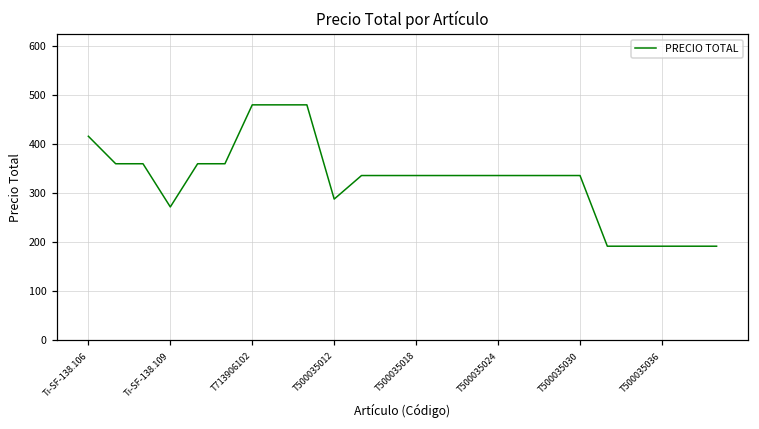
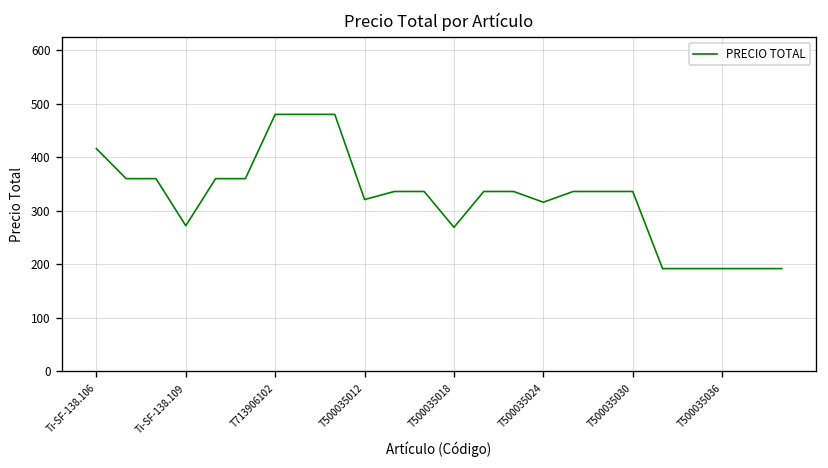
  {
    "Ti-SF-138.106": 420,
    "Ti-SF-138.109": 270,
    "T713906102": 480,
-   "T500035012": 290,
-   "T500035018": 340,
-   "T500035024": 340,
+   "T500035012": 320,
+   "T500035018": 270,
+   "T500035024": 320,
    "T500035030": 340,
    "T500035036": 190
  }
